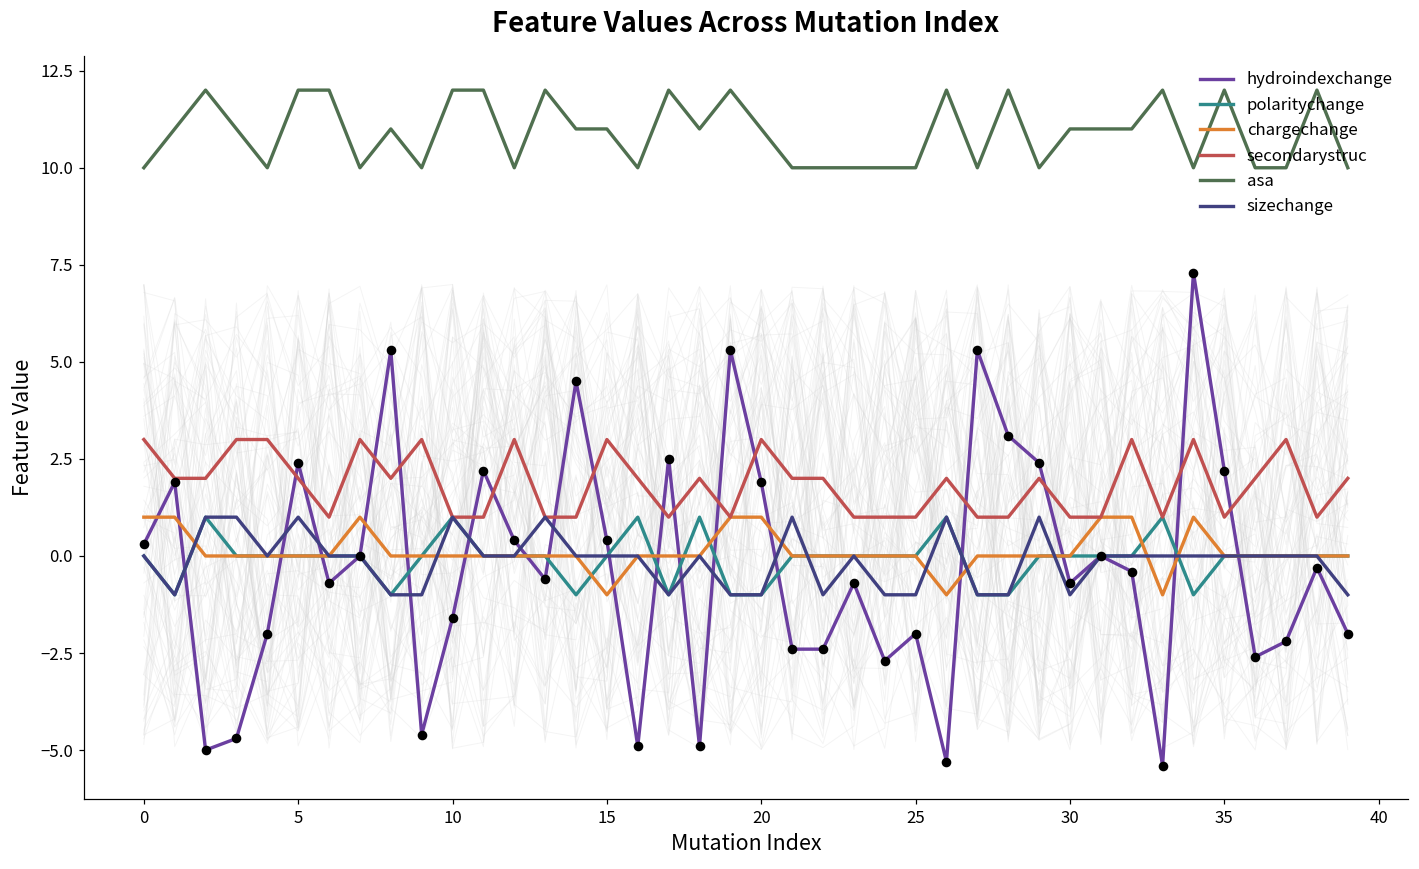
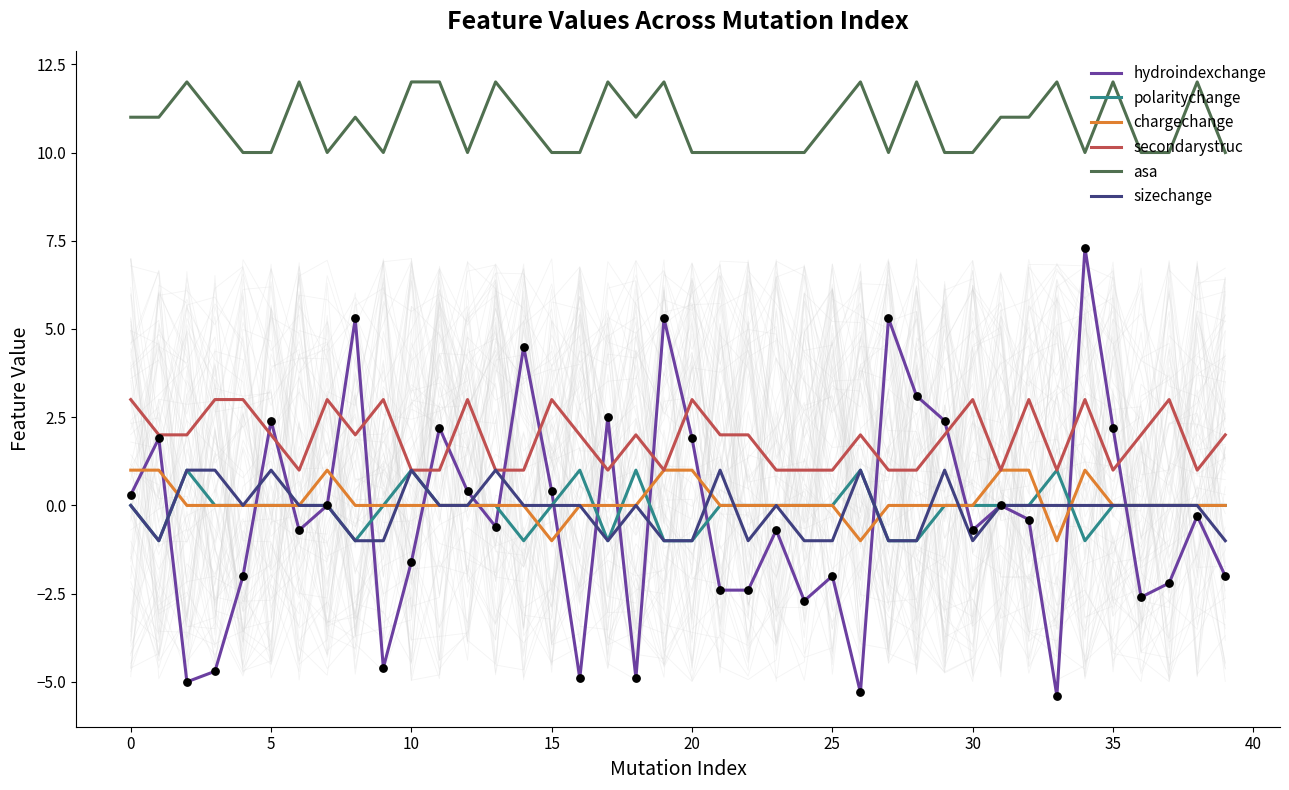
  {
    "chargechange": {
      "15": -1
    },
    "secondarystruc": {
      "15": 3,
-     "30": 1
+     "30": 3
    },
    "asa": {
-     "0": 10,
-     "5": 12,
+     "0": 11,
+     "5": 10,
      "10": 12,
-     "15": 11,
-     "20": 11,
-     "25": 10,
-     "30": 11,
+     "15": 10,
+     "20": 10,
+     "25": 11,
+     "30": 10,
      "35": 12
    }
  }
